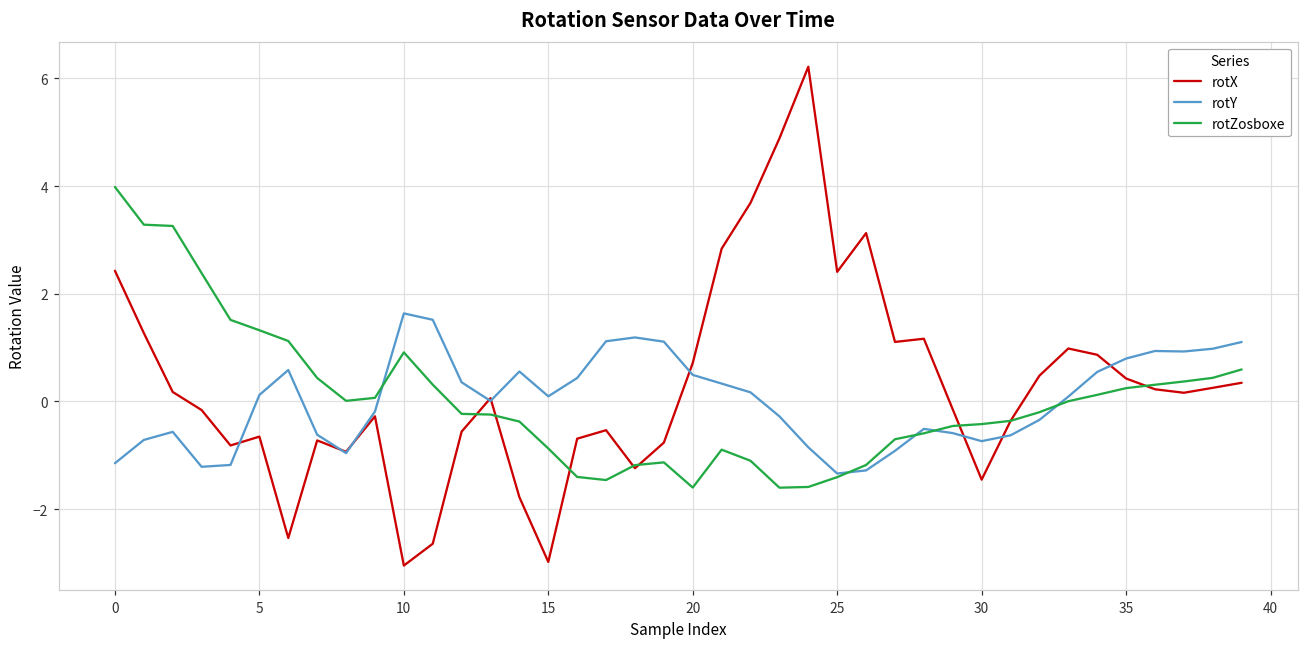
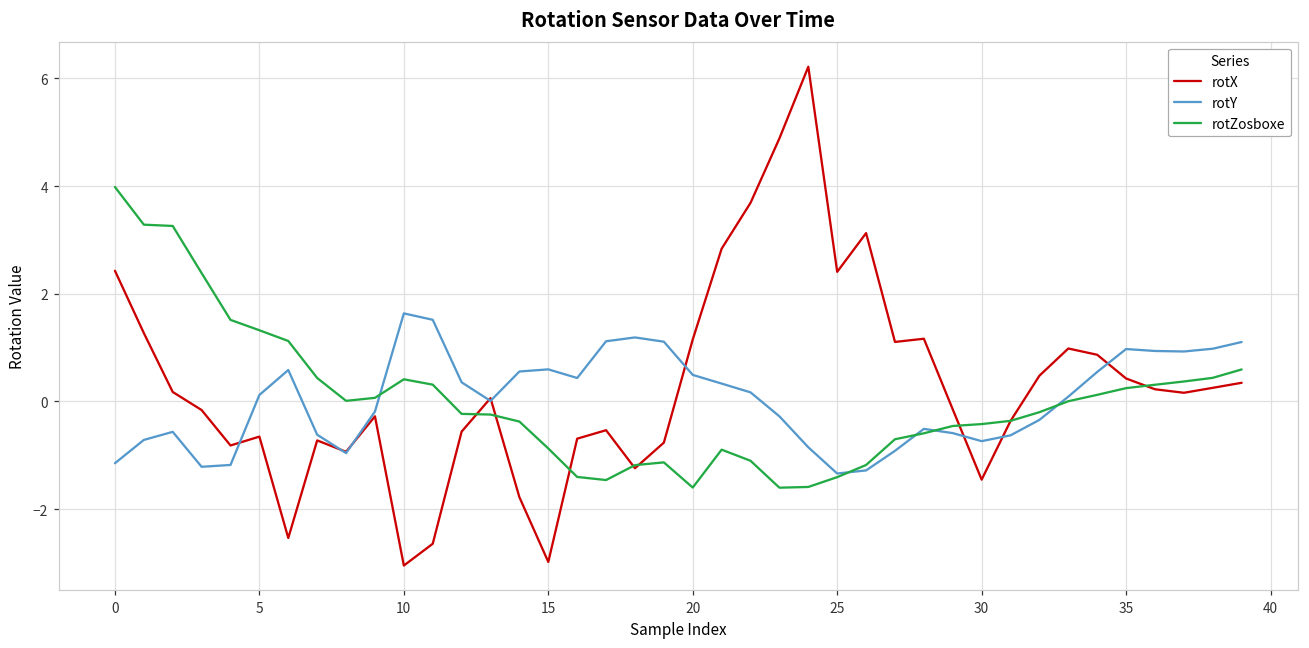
  {
    "rotX": {
      "0": 2.4,
      "5": -0.7,
      "10": -3.0,
      "15": -3.0,
-     "20": 0.7,
+     "20": 1.2,
      "25": 2.4,
      "30": -1.5,
      "35": 0.4
    },
    "rotY": {
      "0": -1.1,
      "5": 0.1,
      "10": 1.6,
-     "15": 0.1,
+     "15": 0.6,
      "20": 0.5,
      "25": -1.3,
      "30": -0.7,
-     "35": 0.8
+     "35": 1.0
    },
    "rotZosboxe": {
      "0": 4.0,
      "5": 1.3,
-     "10": 0.9,
+     "10": 0.4,
      "15": -0.9,
      "20": -1.6,
      "25": -1.4,
      "30": -0.4,
      "35": 0.2
    }
  }
